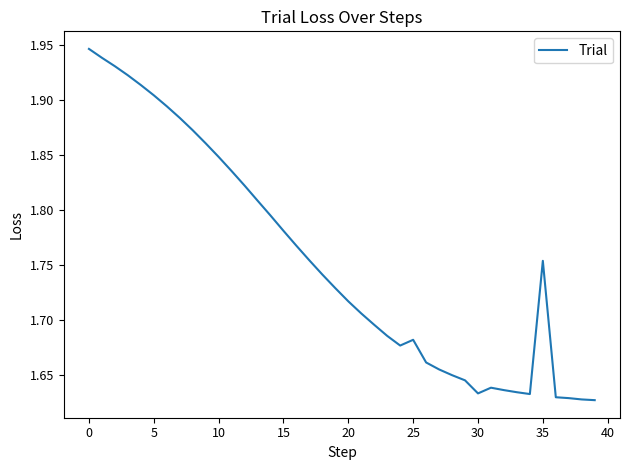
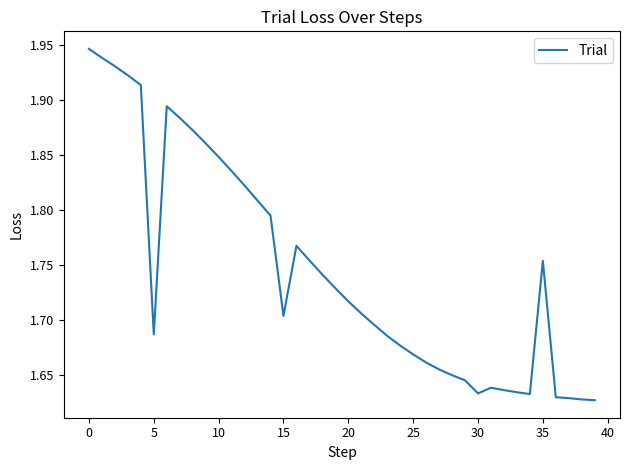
  {
    "0": 1.947,
-   "5": 1.905,
+   "5": 1.687,
    "10": 1.849,
-   "15": 1.781,
+   "15": 1.704,
    "20": 1.717,
-   "25": 1.682,
+   "25": 1.669,
    "30": 1.633,
    "35": 1.754
  }
